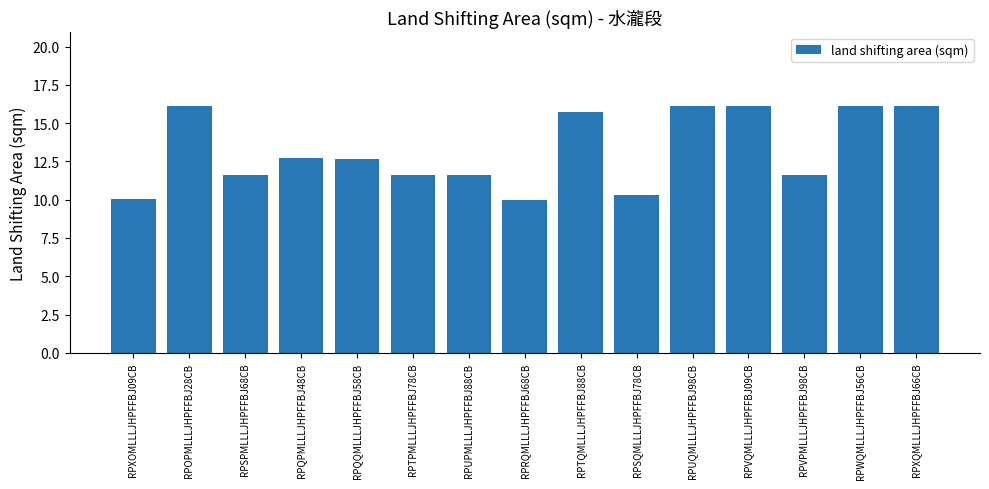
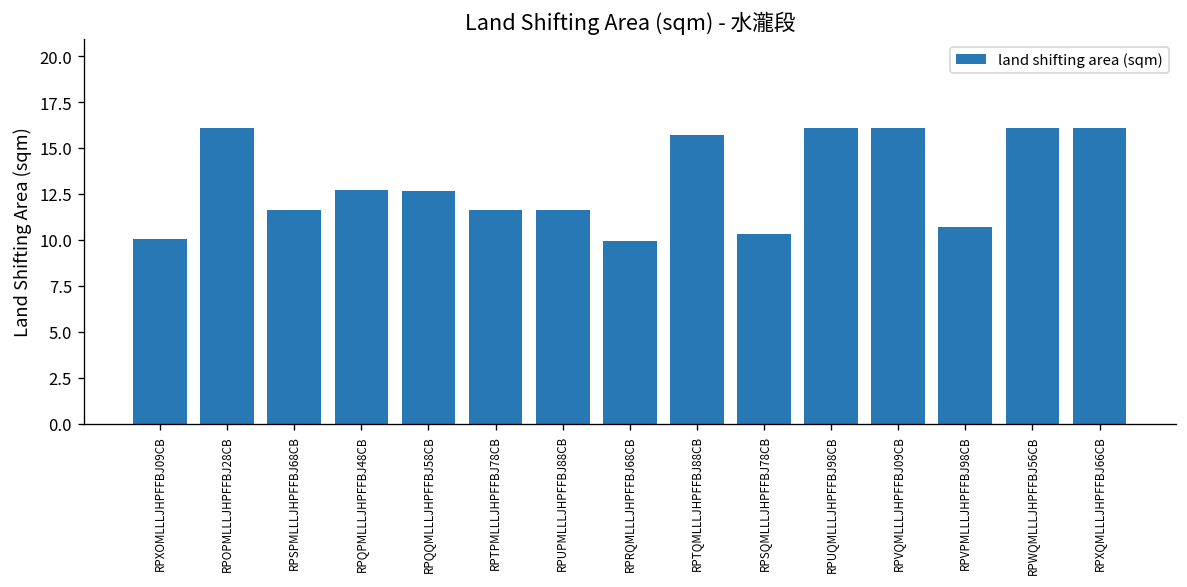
  {
    "RPXOMLLLJHPFFBJ09CB": 10.1,
    "RPOPMLLLJHPFFBJ28CB": 16.1,
    "RPSPMLLLJHPFFBJ68CB": 11.6,
    "RPQPMLLLJHPFFBJ48CB": 12.7,
    "RPQQMLLLJHPFFBJ58CB": 12.7,
    "RPTPMLLLJHPFFBJ78CB": 11.6,
    "RPUPMLLLJHPFFBJ88CB": 11.6,
    "RPRQMLLLJHPFFBJ68CB": 10.0,
    "RPTQMLLLJHPFFBJ88CB": 15.7,
    "RPSQMLLLJHPFFBJ78CB": 10.3,
    "RPUQMLLLJHPFFBJ98CB": 16.1,
    "RPVQMLLLJHPFFBJ09CB": 16.1,
-   "RPVPMLLLJHPFFBJ98CB": 11.6,
+   "RPVPMLLLJHPFFBJ98CB": 10.7,
    "RPWQMLLLJHPFFBJ56CB": 16.1,
    "RPXQMLLLJHPFFBJ66CB": 16.1
  }
